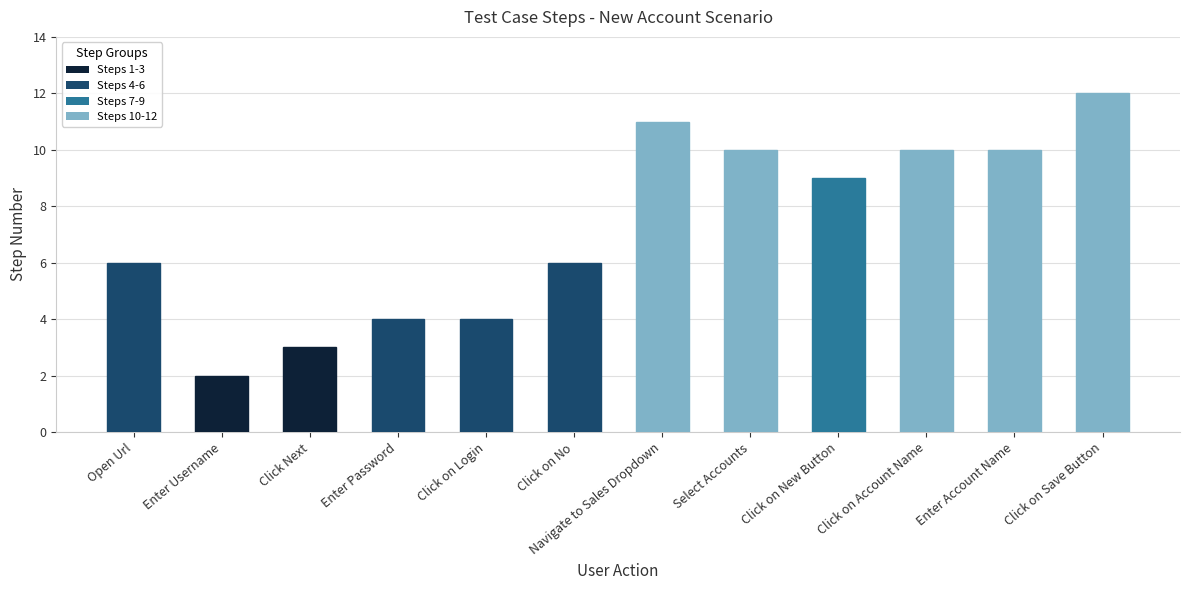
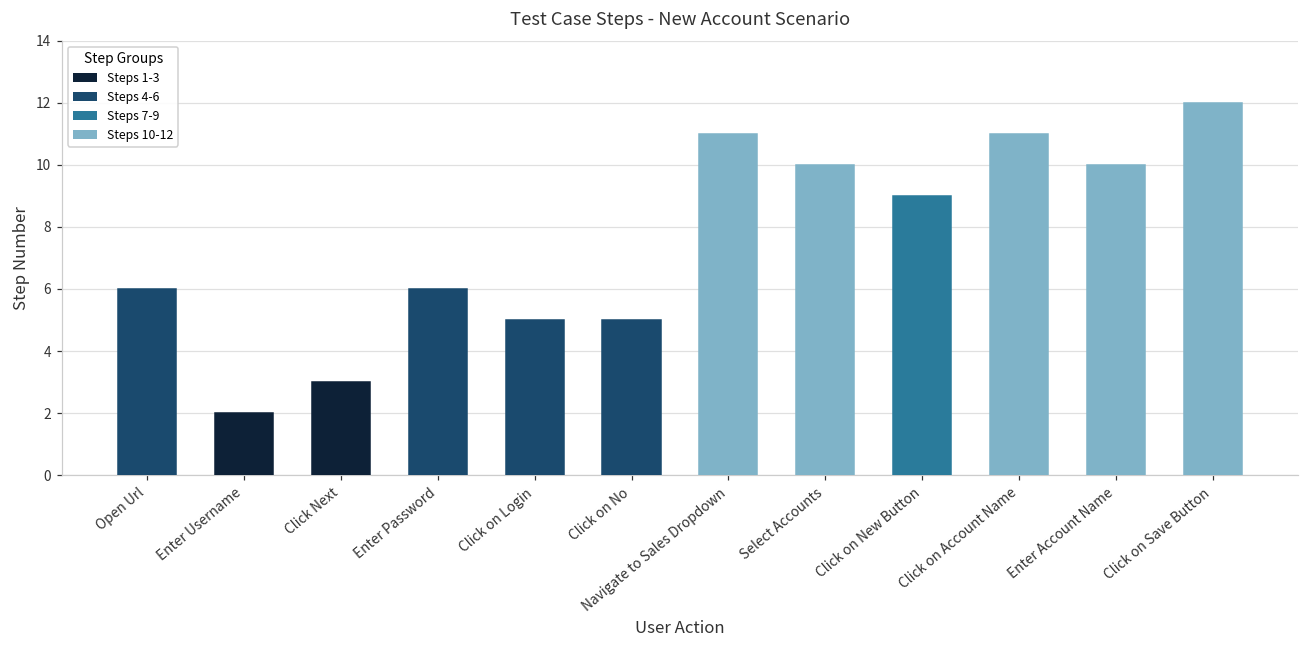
  {
    "Open Url": 6,
    "Enter Username": 2,
    "Click Next": 3,
-   "Enter Password": 4,
-   "Click on Login": 4,
-   "Click on No": 6,
+   "Enter Password": 6,
+   "Click on Login": 5,
+   "Click on No": 5,
    "Navigate to Sales Dropdown": 11,
    "Select Accounts": 10,
    "Click on New Button": 9,
-   "Click on Account Name": 10,
+   "Click on Account Name": 11,
    "Enter Account Name": 10,
    "Click on Save Button": 12
  }
